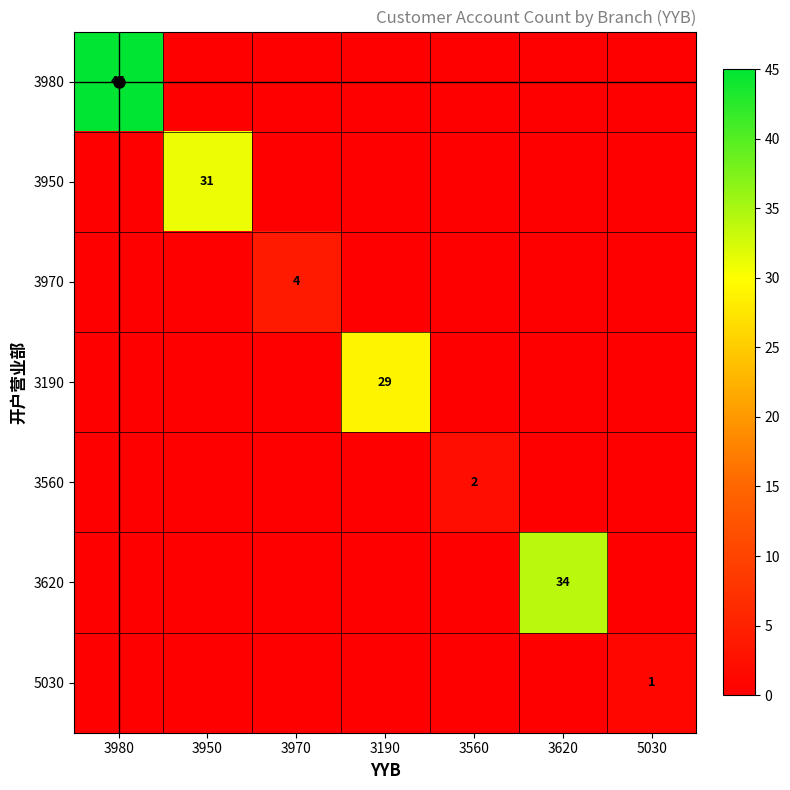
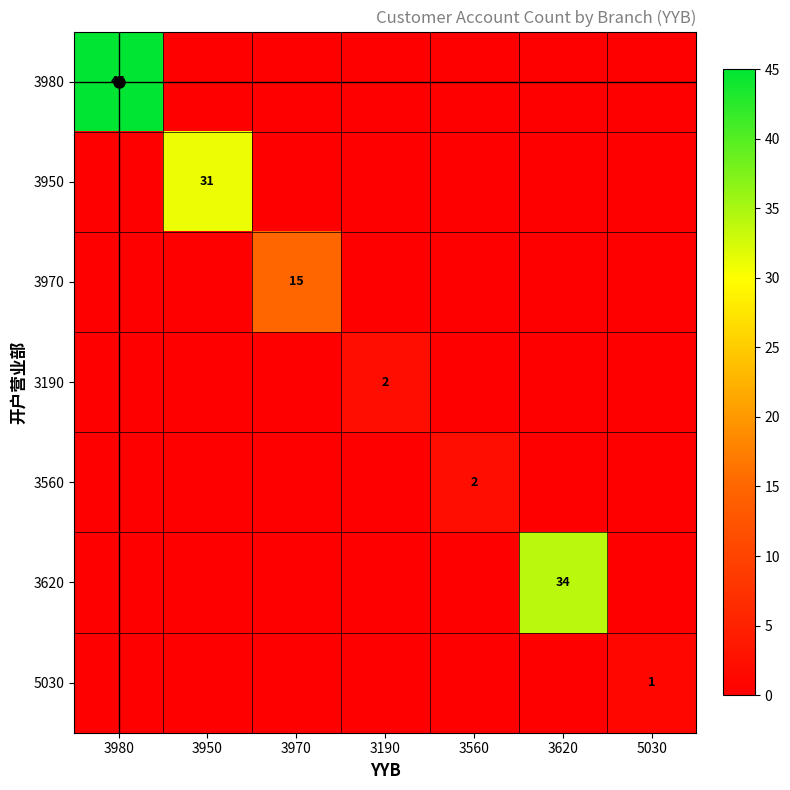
  {
    "3950": {
      "3950": 31
    },
    "3970": {
-     "3970": 4
+     "3970": 15
    },
    "3190": {
-     "3190": 29
+     "3190": 2
    },
    "3560": {
      "3560": 2
    },
    "3620": {
      "3620": 34
    },
    "5030": {
      "5030": 1
    }
  }
